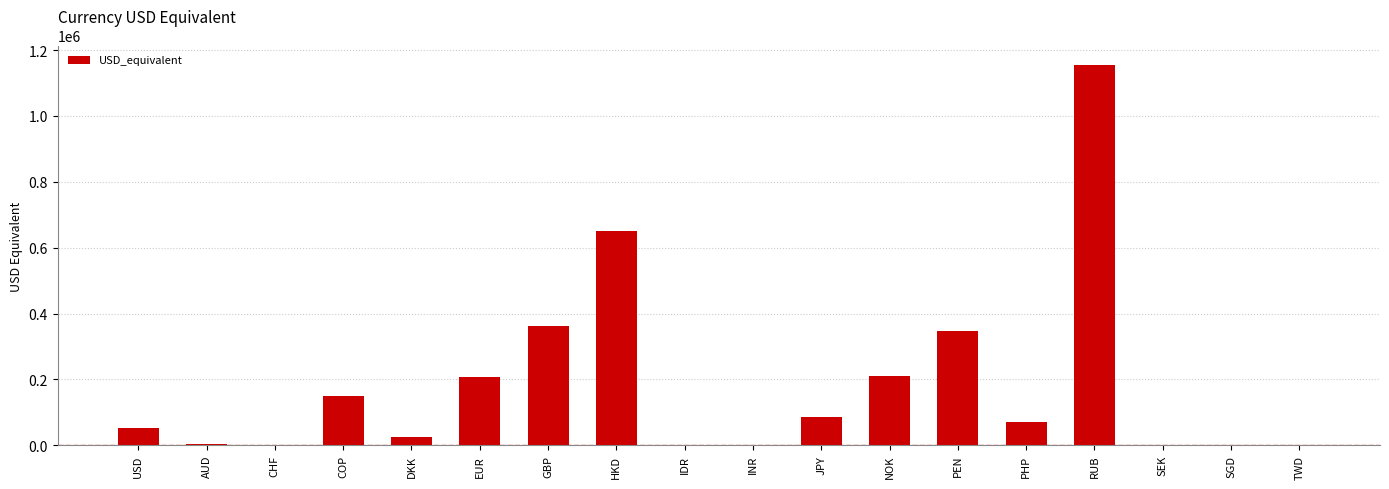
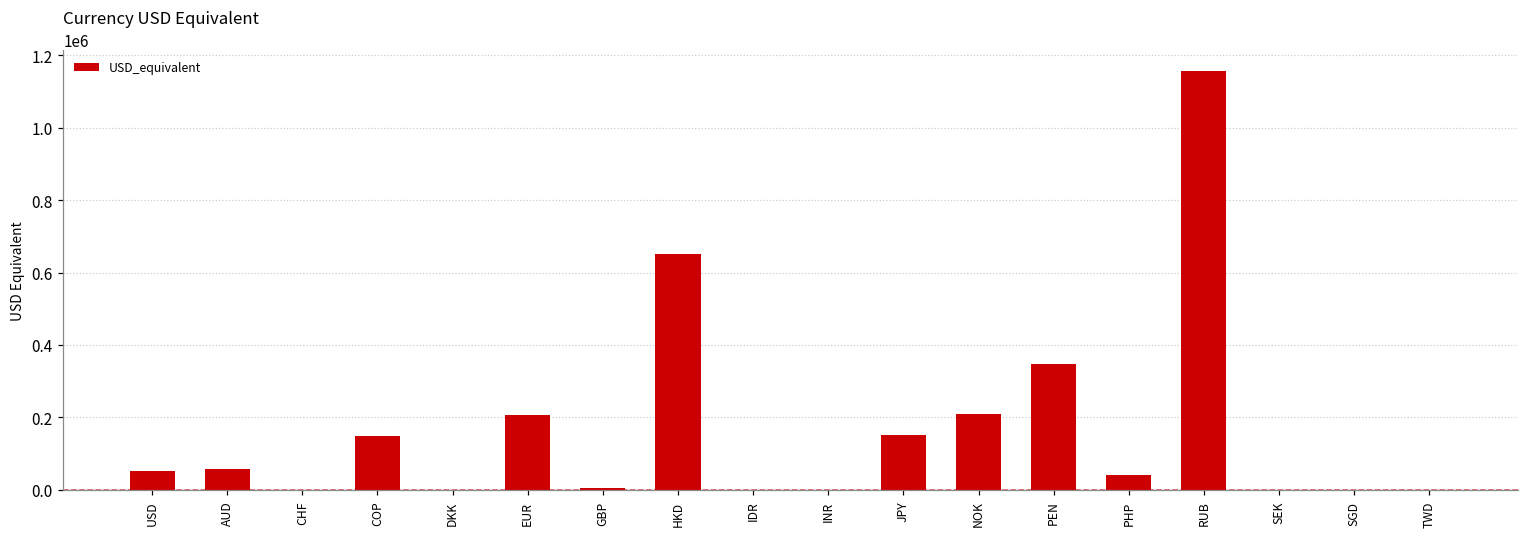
  {
    "USD": 50000,
-   "AUD": 0,
+   "AUD": 60000,
    "COP": 150000,
-   "DKK": 30000,
+   "DKK": 0,
    "EUR": 210000,
-   "GBP": 360000,
+   "GBP": 10000,
    "HKD": 650000,
-   "JPY": 90000,
+   "JPY": 150000,
    "NOK": 210000,
    "PEN": 350000,
-   "PHP": 70000,
+   "PHP": 40000,
    "RUB": 1160000
  }
